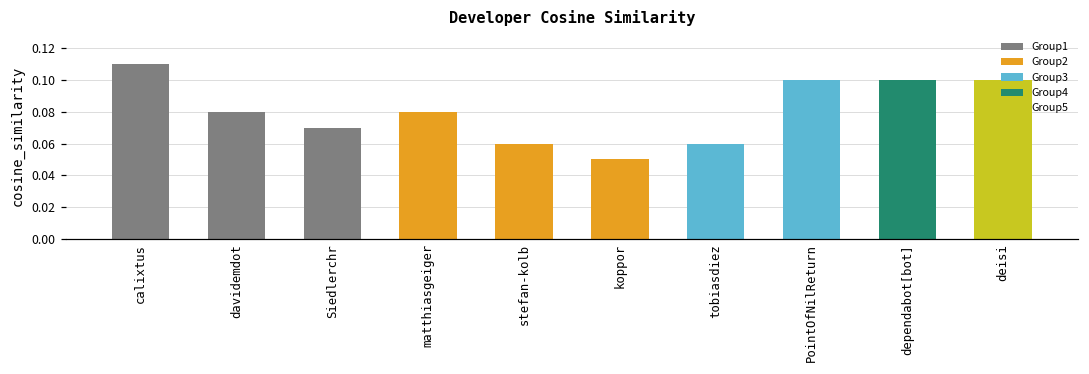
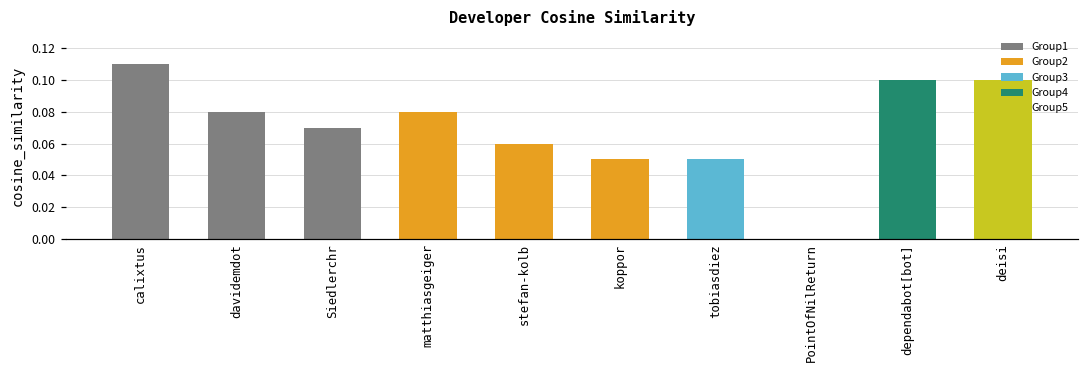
  {
    "calixtus": 0.11,
    "davidemdot": 0.08,
    "Siedlerchr": 0.07,
    "matthiasgeiger": 0.08,
    "stefan-kolb": 0.06,
    "koppor": 0.05,
-   "tobiasdiez": 0.06,
-   "PointOfNilReturn": 0.1,
+   "tobiasdiez": 0.05,
+   "PointOfNilReturn": 0.0,
    "dependabot[bot]": 0.10,
    "deisi": 0.10
  }
